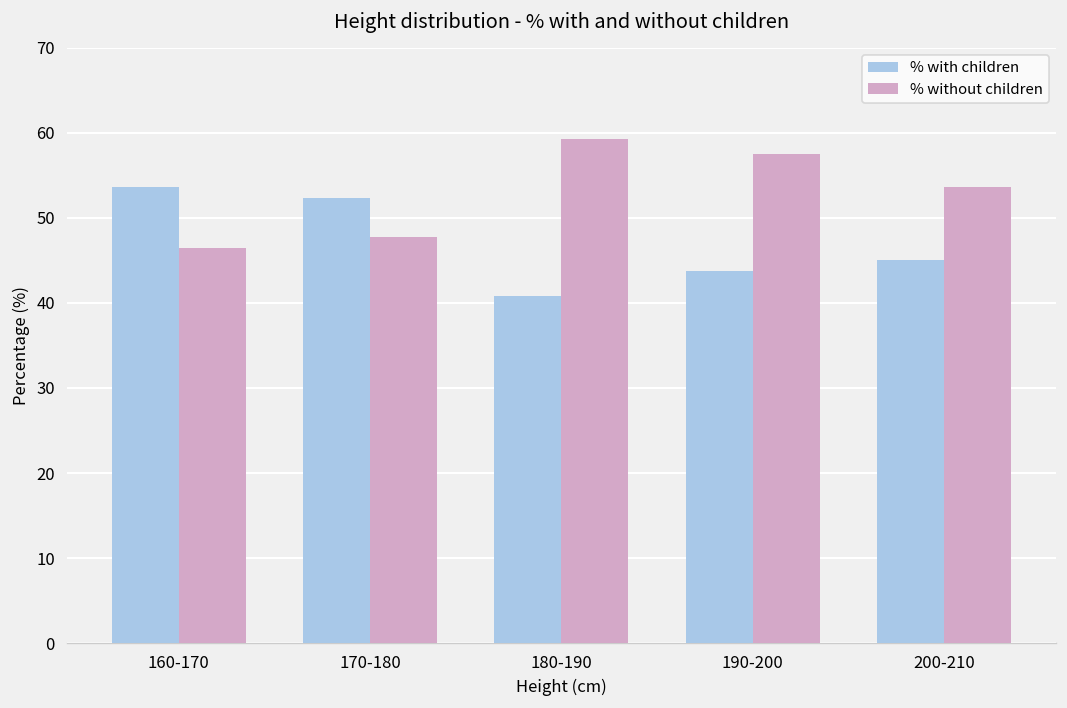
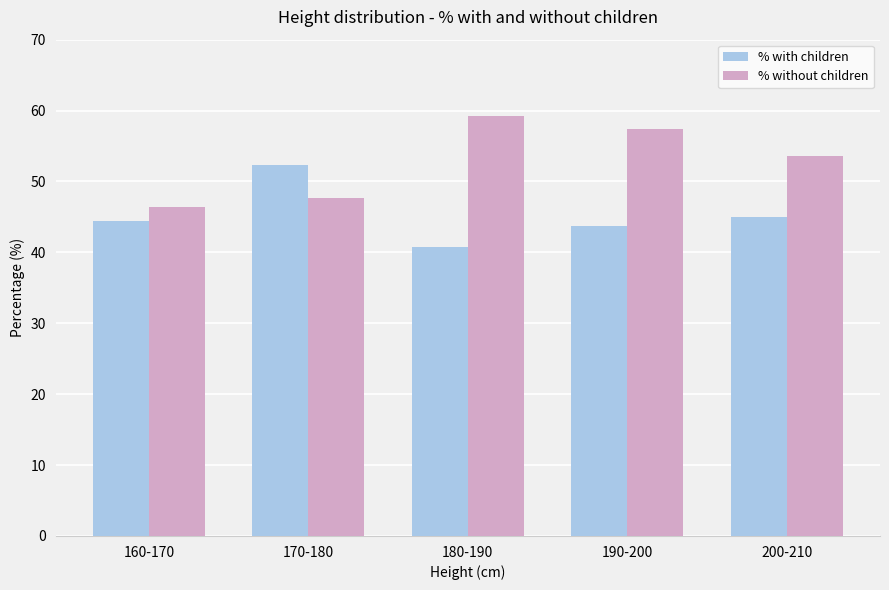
  {
    "% with children": {
-     "160-170": 54,
+     "160-170": 44,
      "170-180": 52,
      "180-190": 41,
      "190-200": 44,
      "200-210": 45
    },
    "% without children": {
      "160-170": 46,
      "170-180": 48,
      "180-190": 59,
      "190-200": 57,
      "200-210": 54
    }
  }
